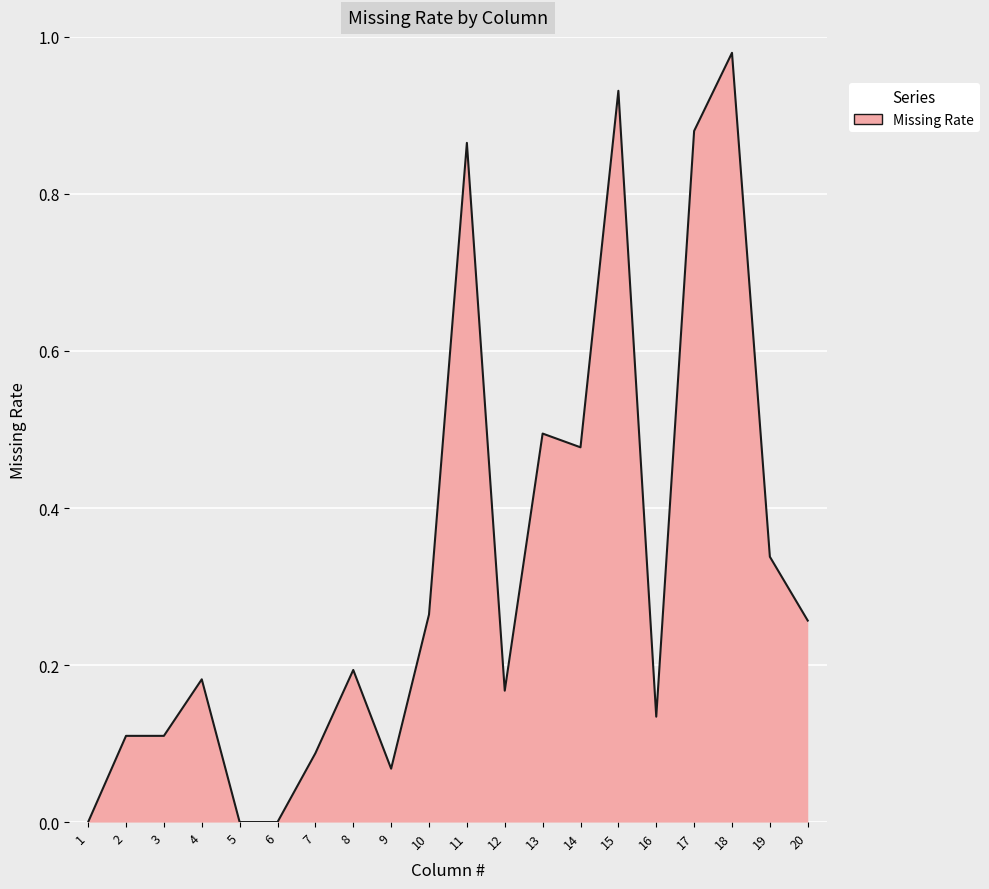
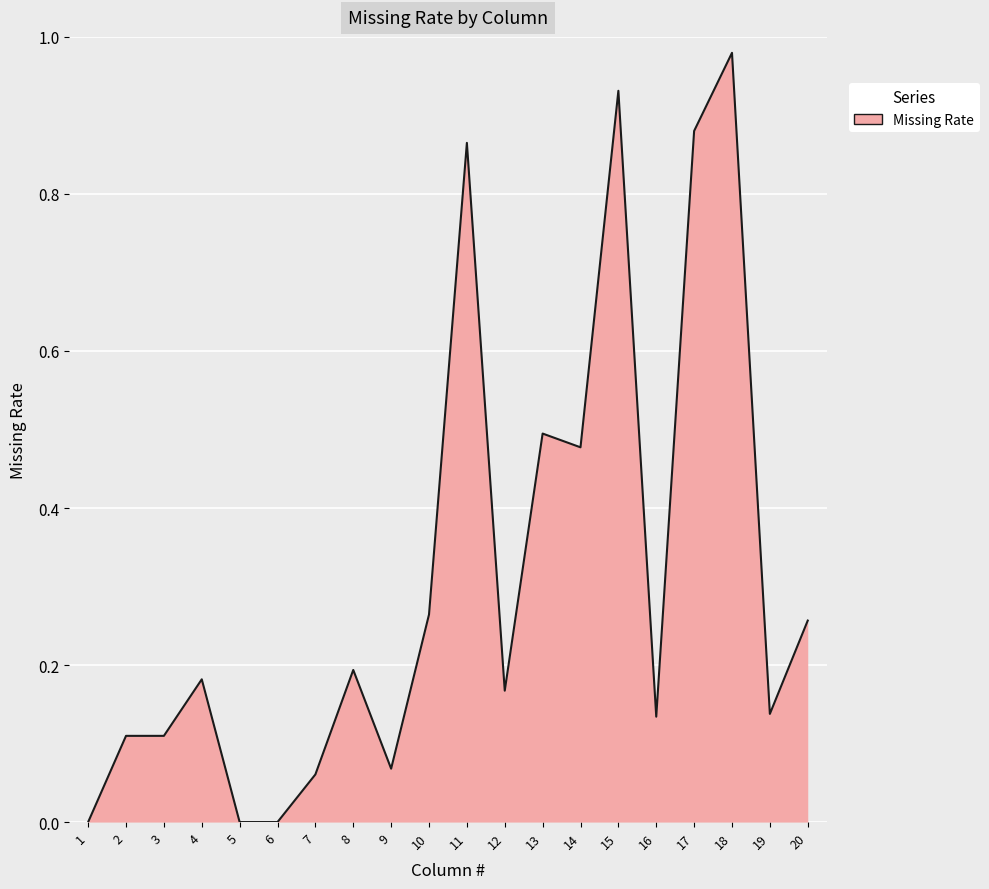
  {
    "1": 0.00,
    "2": 0.11,
    "3": 0.11,
    "4": 0.18,
    "5": 0.00,
    "6": 0.00,
-   "7": 0.09,
+   "7": 0.06,
    "8": 0.19,
    "9": 0.07,
    "10": 0.26,
    "11": 0.87,
    "12": 0.17,
    "13": 0.49,
    "14": 0.48,
    "15": 0.93,
    "16": 0.13,
    "17": 0.88,
    "18": 0.98,
-   "19": 0.34,
+   "19": 0.14,
    "20": 0.26
  }
